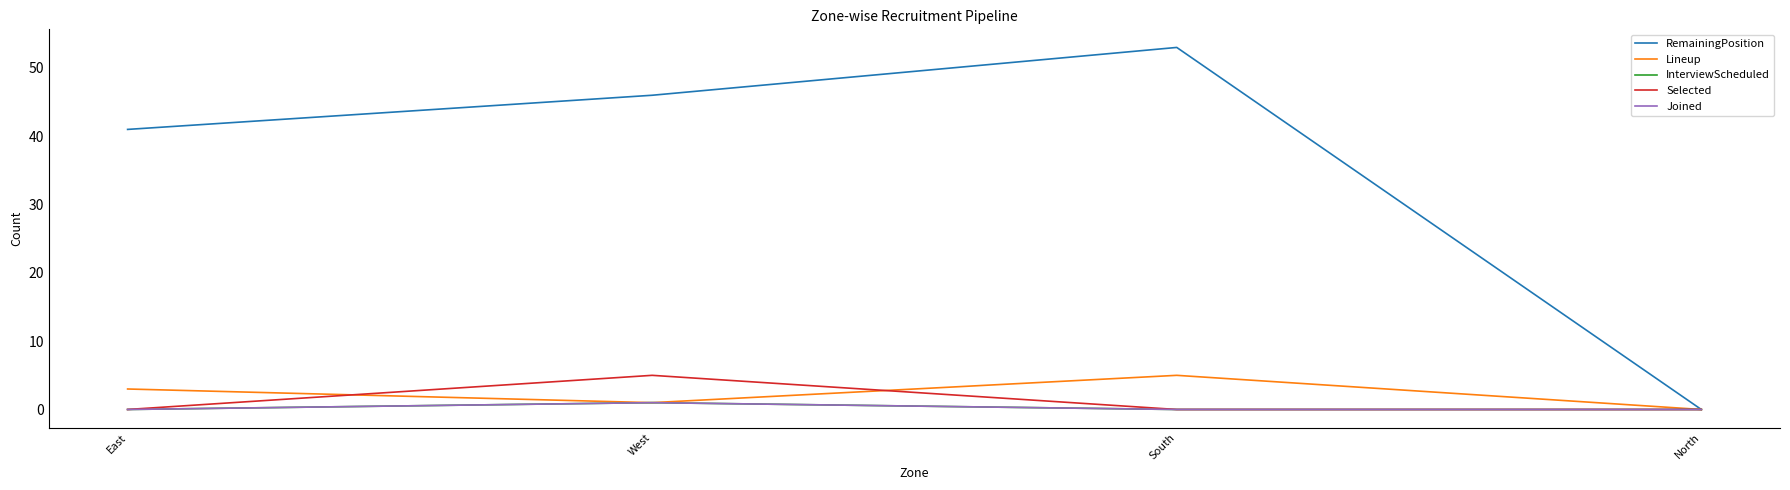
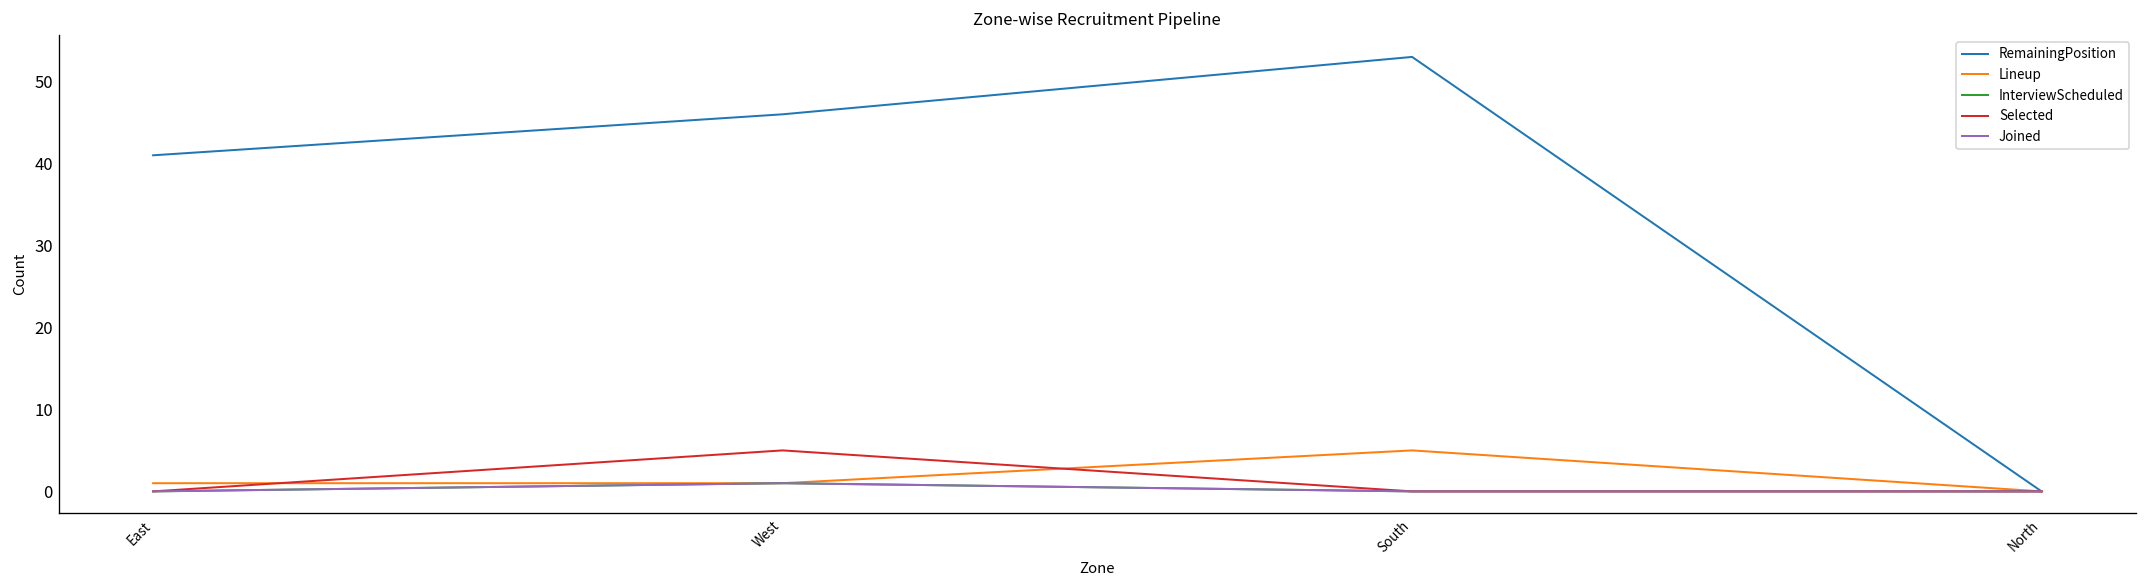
  {
    "RemainingPosition": {
      "East": 41,
      "West": 46,
      "South": 53
    },
    "Lineup": {
-     "East": 3,
+     "East": 1,
      "South": 5
    },
    "Selected": {
      "West": 5
    }
  }
